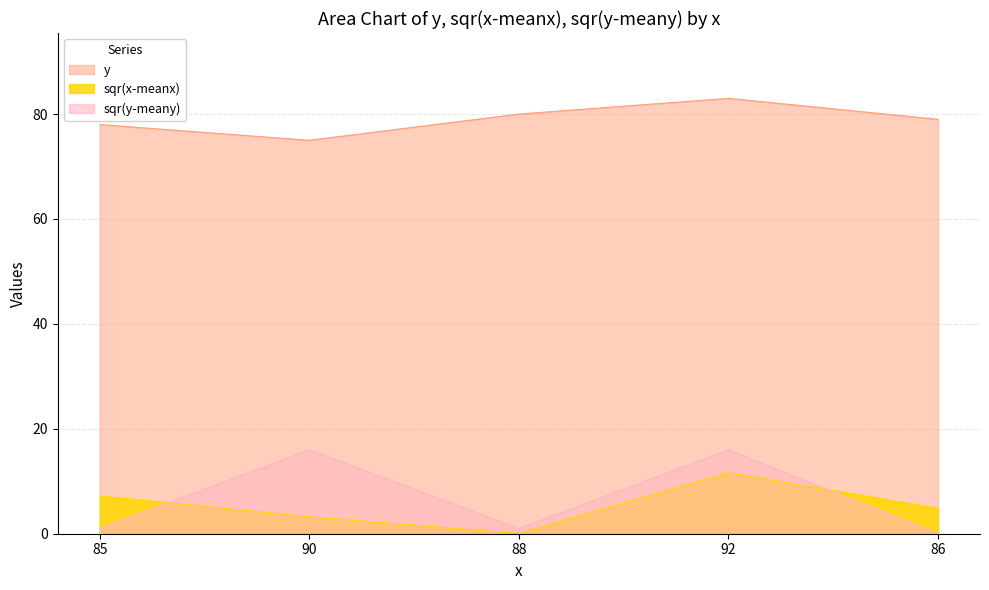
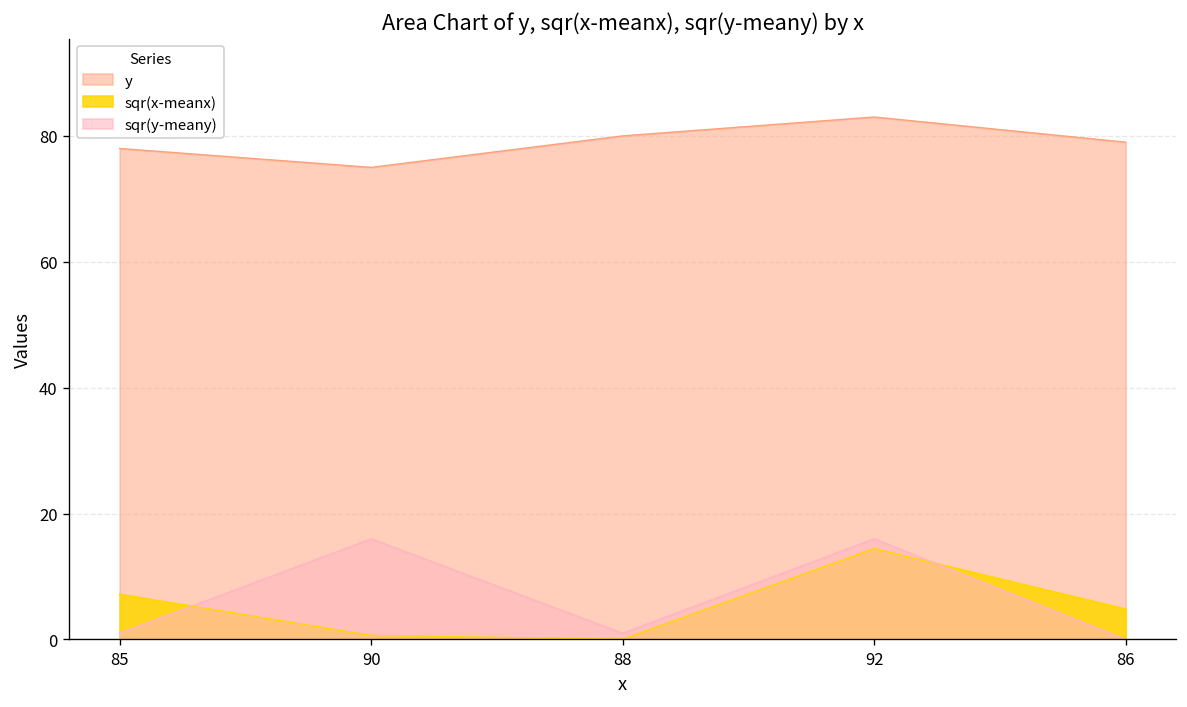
  {
    "sqr(x-meanx)": {
      "85": 7,
-     "90": 3,
+     "90": 1,
      "88": 0,
-     "92": 12,
+     "92": 14,
      "86": 5
    }
  }
